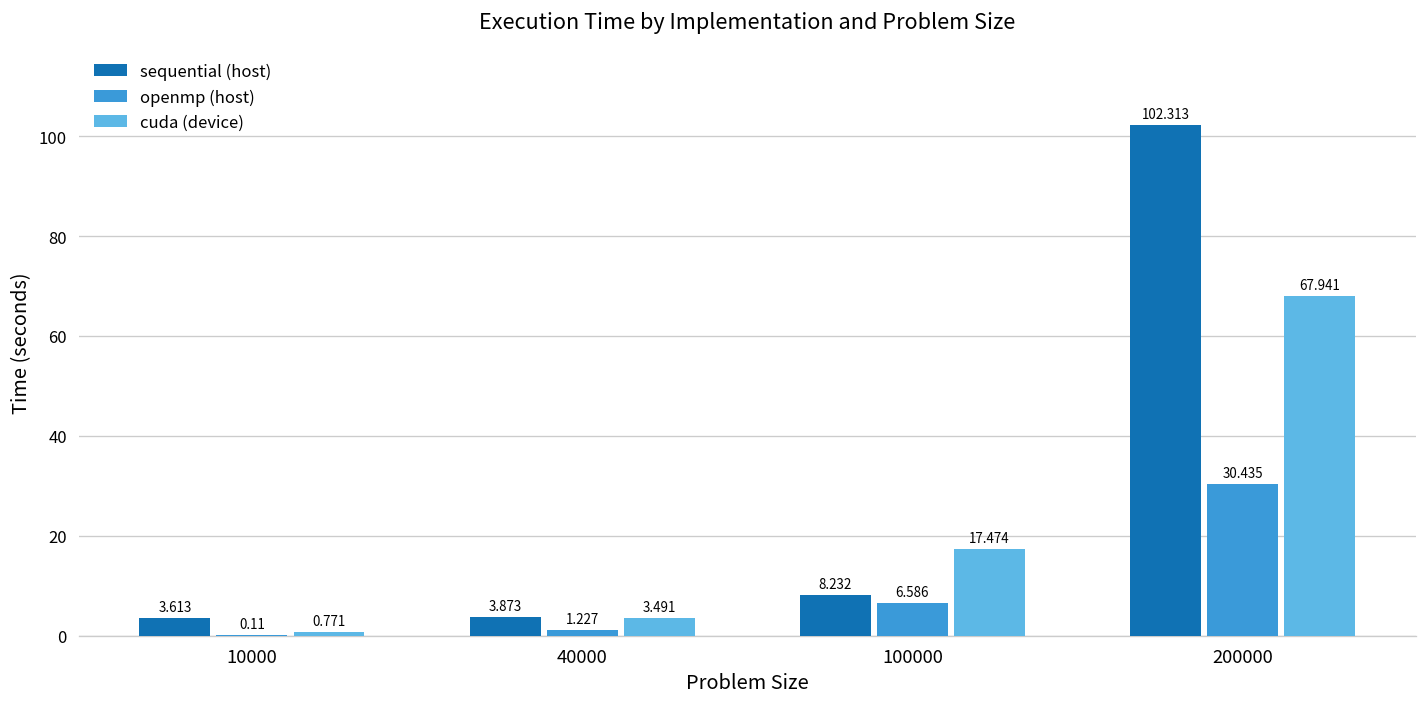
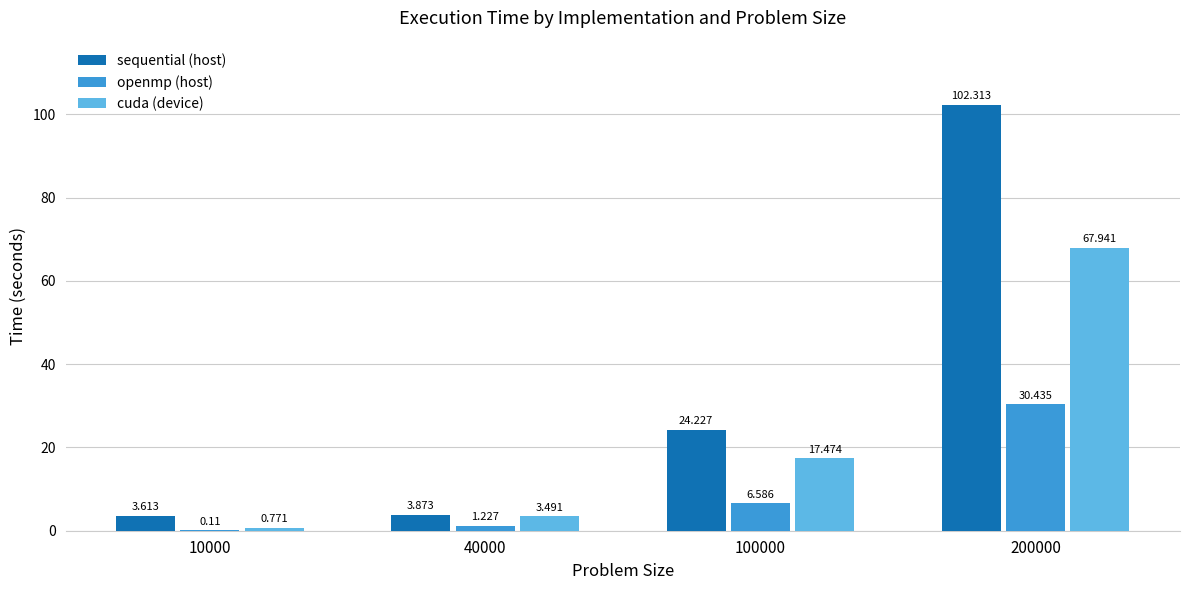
  {
    "sequential (host)": {
      "10000": 3.613,
      "40000": 3.873,
-     "100000": 8.232,
+     "100000": 24.227,
      "200000": 102.313
    }
  }
